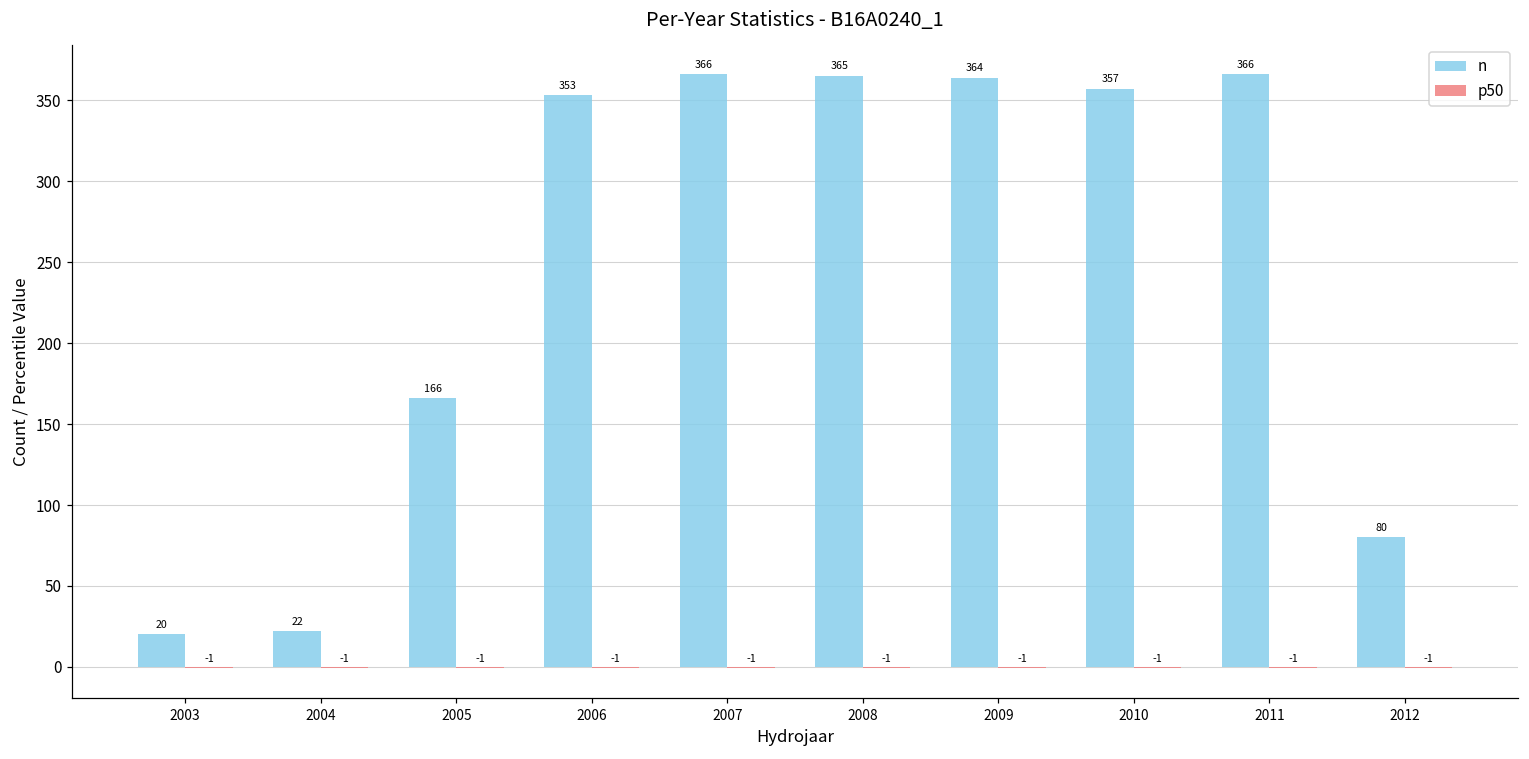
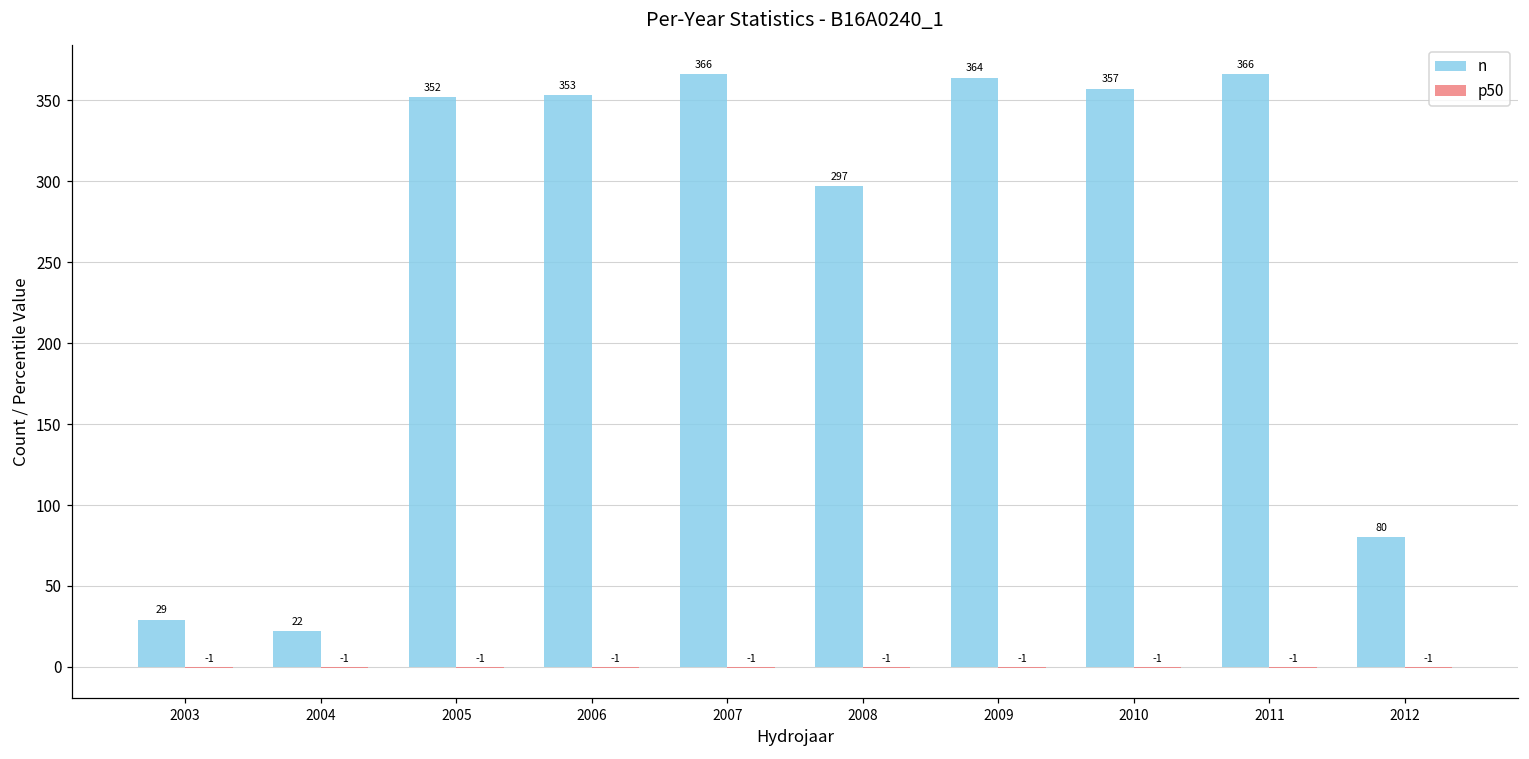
  {
    "n": {
-     "2003": 20,
+     "2003": 29,
      "2004": 22,
-     "2005": 166,
+     "2005": 352,
      "2006": 353,
      "2007": 366,
-     "2008": 365,
+     "2008": 297,
      "2009": 364,
      "2010": 357,
      "2011": 366,
      "2012": 80
    },
    "p50": {
      "2003": -1,
      "2004": -1,
      "2005": -1,
      "2006": -1,
      "2007": -1,
      "2008": -1,
      "2009": -1,
      "2010": -1,
      "2011": -1,
      "2012": -1
    }
  }
